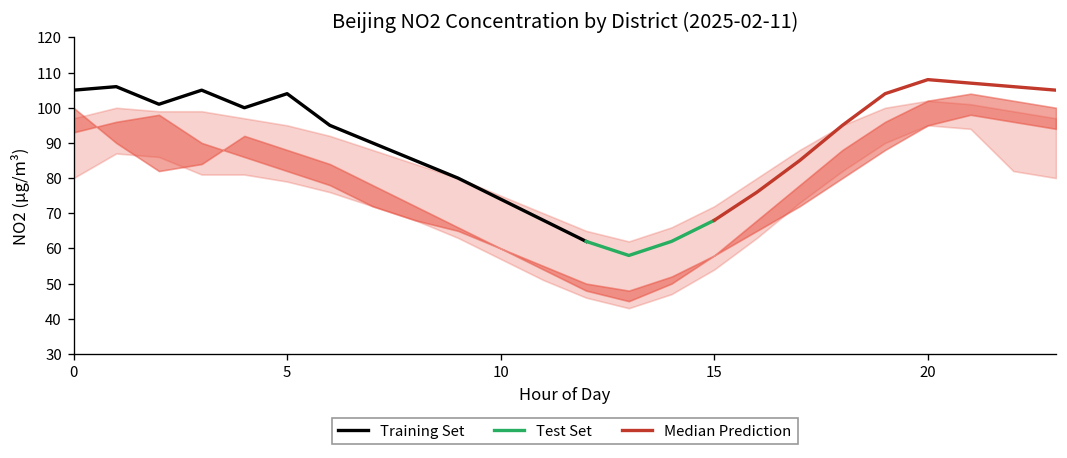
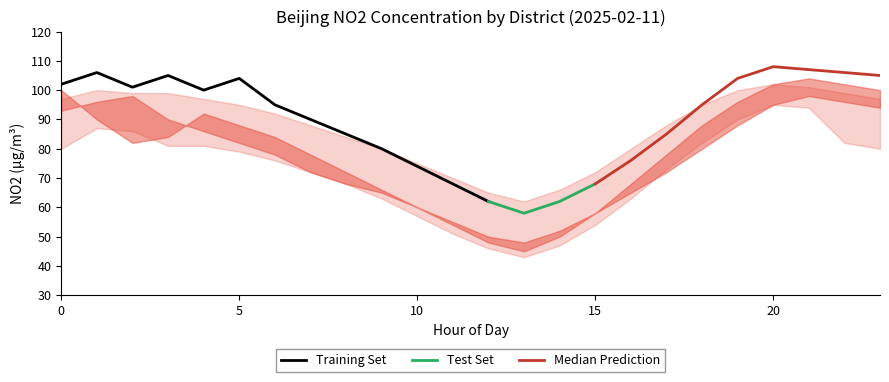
  {
    "Training Set": {
-     "0": 105,
+     "0": 102,
      "5": 104,
      "10": 74
    }
  }
